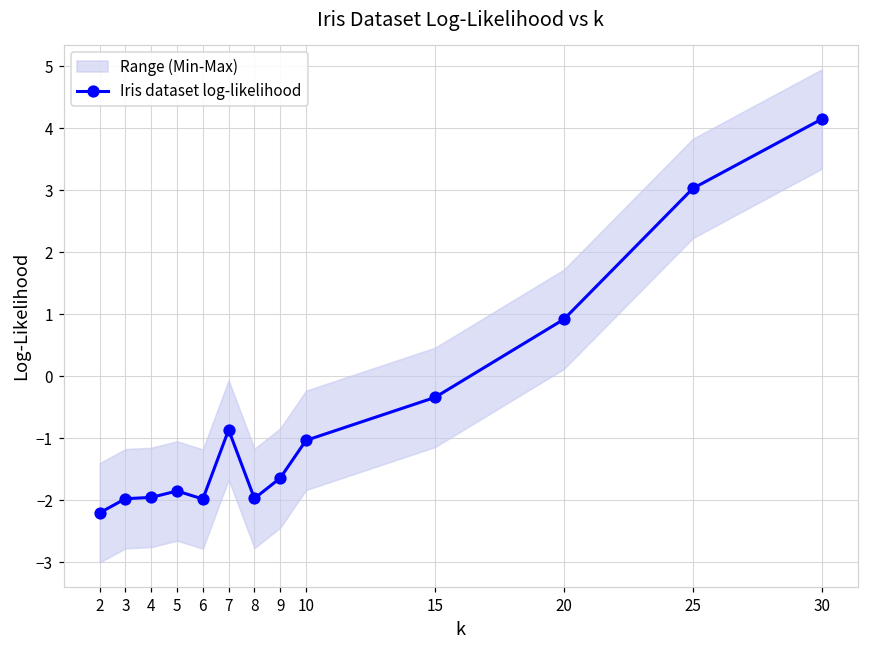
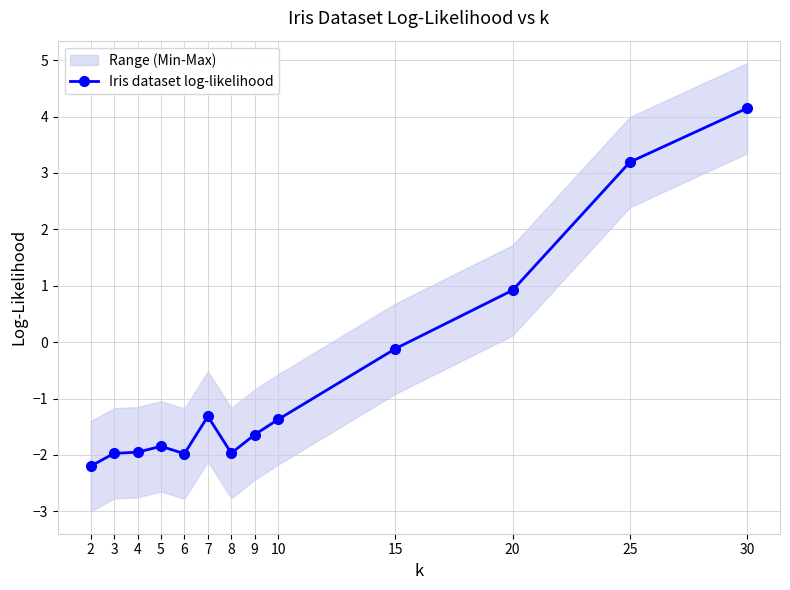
  {
    "Iris dataset log-likelihood": {
      "2": -2.2,
      "3": -2.0,
      "4": -2.0,
      "5": -1.8,
      "6": -2.0,
-     "7": -0.9,
+     "7": -1.3,
      "8": -2.0,
      "9": -1.6,
-     "10": -1.0,
-     "15": -0.3,
+     "10": -1.4,
+     "15": -0.1,
      "20": 0.9,
-     "25": 3.0,
+     "25": 3.2,
      "30": 4.1
    }
  }
